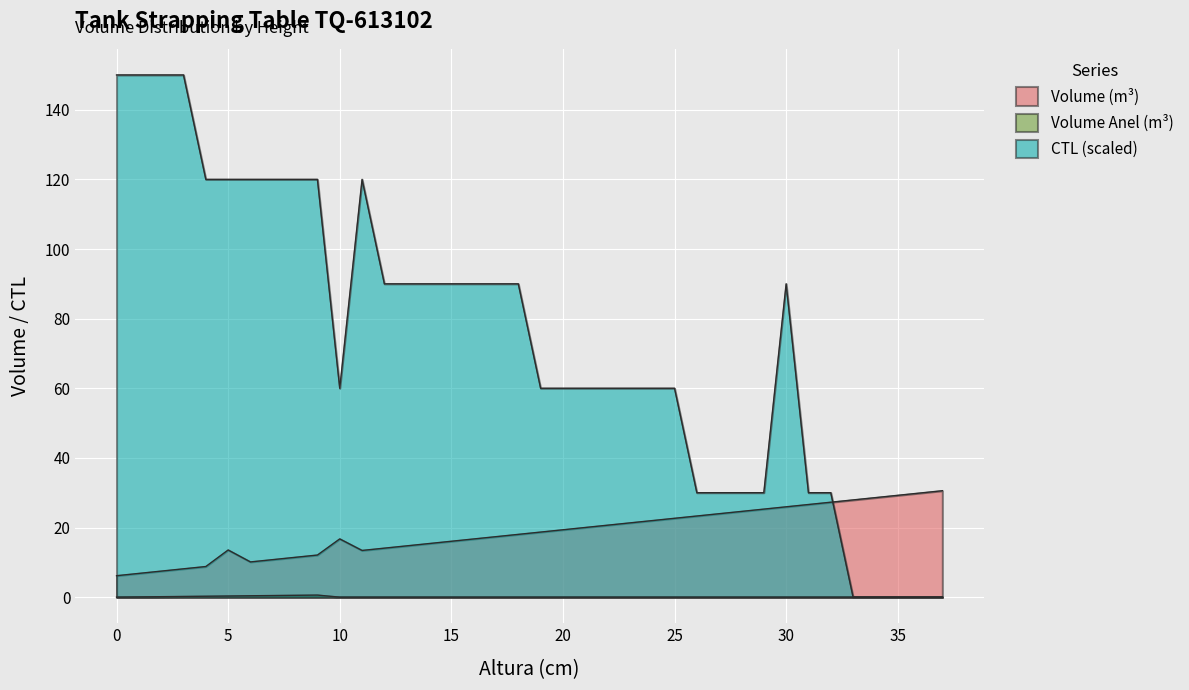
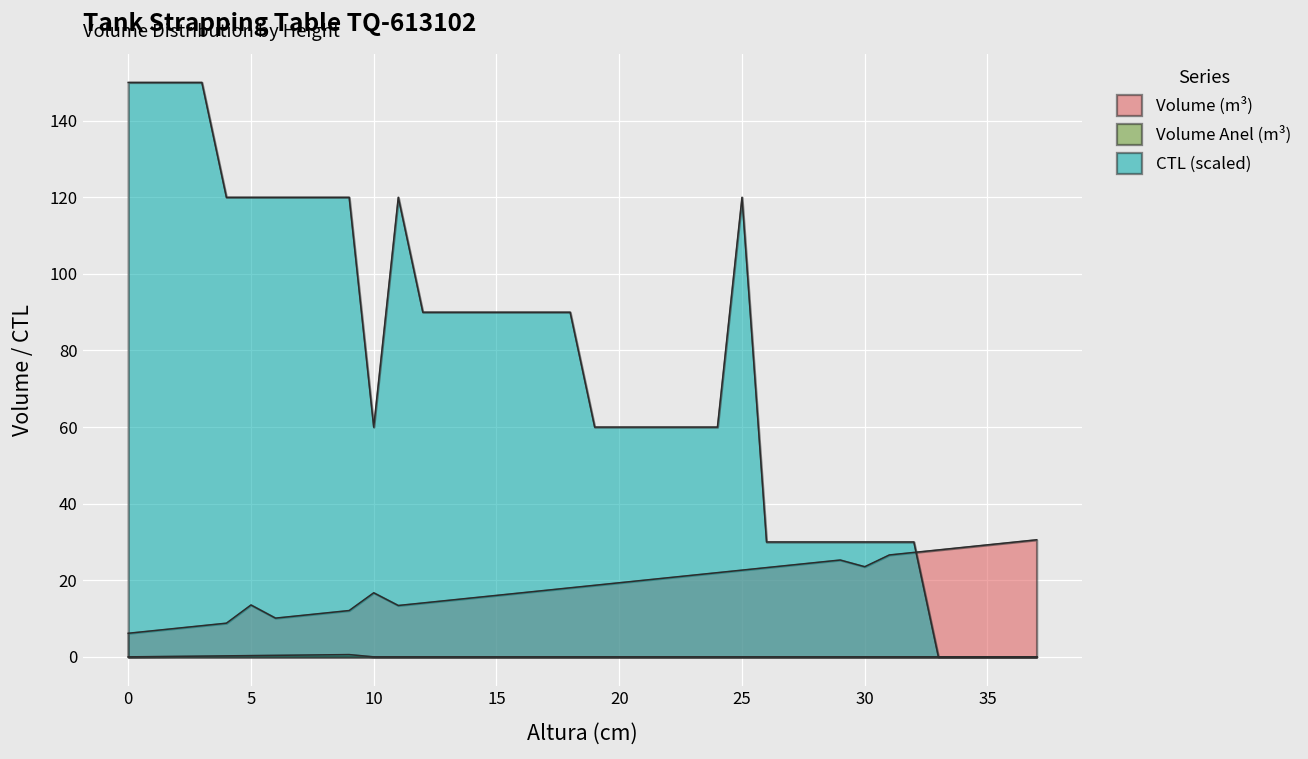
  {
    "Volume (m³)": {
      "0": 6,
      "5": 14,
      "10": 17,
      "15": 16,
      "20": 19,
      "25": 23,
-     "30": 26,
+     "30": 24,
      "35": 29
    },
    "Volume Anel (m³)": {
      "0": 0,
      "5": 0,
      "10": 0,
      "15": 0,
      "20": 0,
      "25": 0,
      "30": 0
    },
    "CTL (scaled)": {
      "0": 150,
      "5": 120,
      "10": 60,
      "15": 90,
      "20": 60,
-     "25": 60,
-     "30": 90
+     "25": 120,
+     "30": 30
    }
  }
